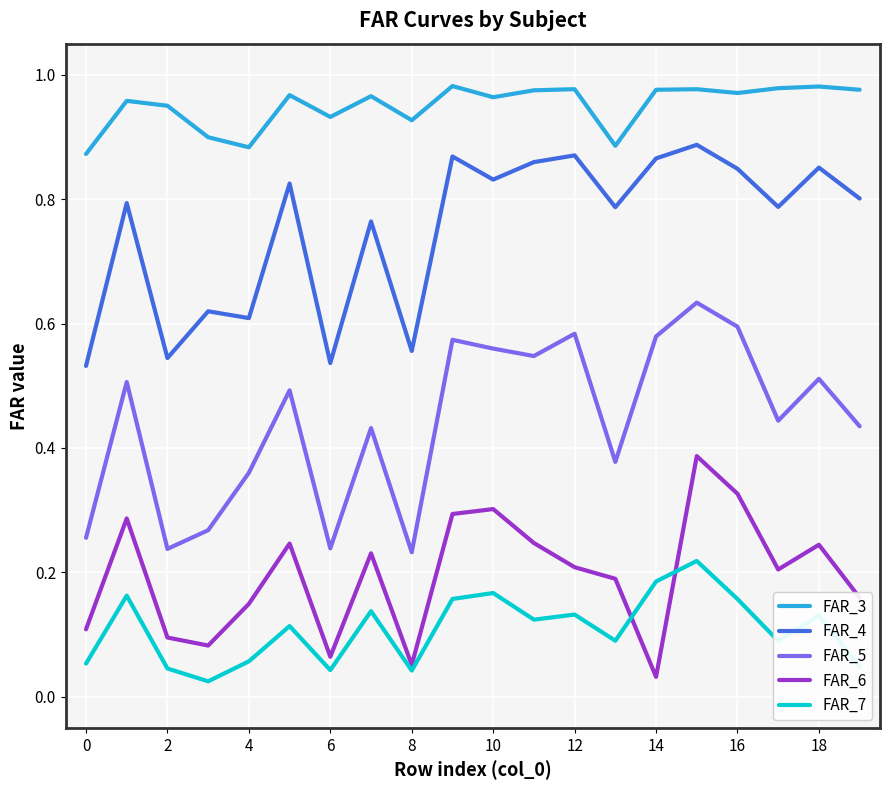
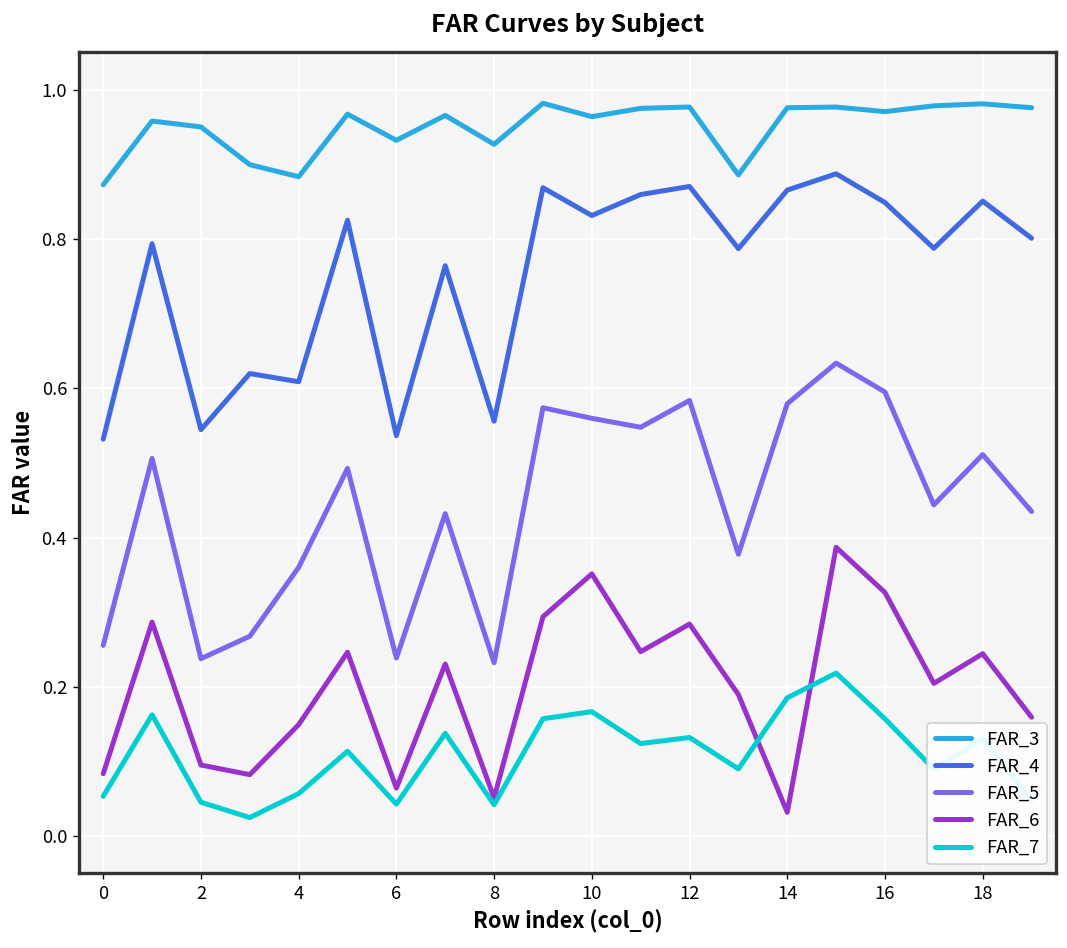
  {
    "FAR_6": {
-     "0": 0.11,
+     "0": 0.08,
      "2": 0.10,
      "4": 0.15,
      "6": 0.06,
      "8": 0.05,
-     "10": 0.30,
-     "12": 0.21,
+     "10": 0.35,
+     "12": 0.28,
      "14": 0.03,
      "16": 0.33,
      "18": 0.24
    }
  }
